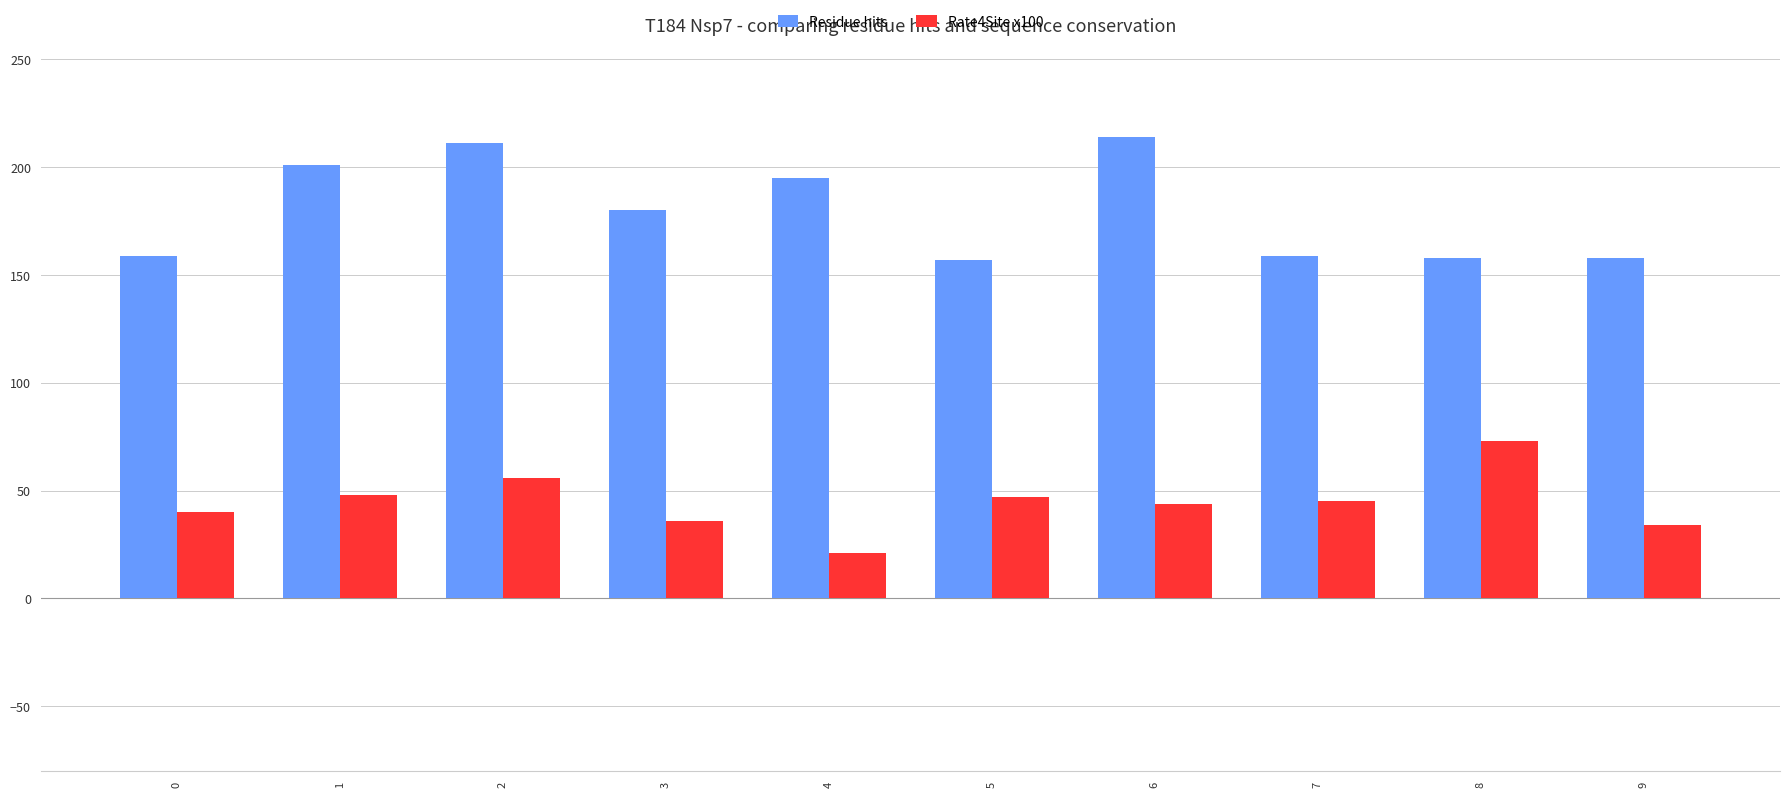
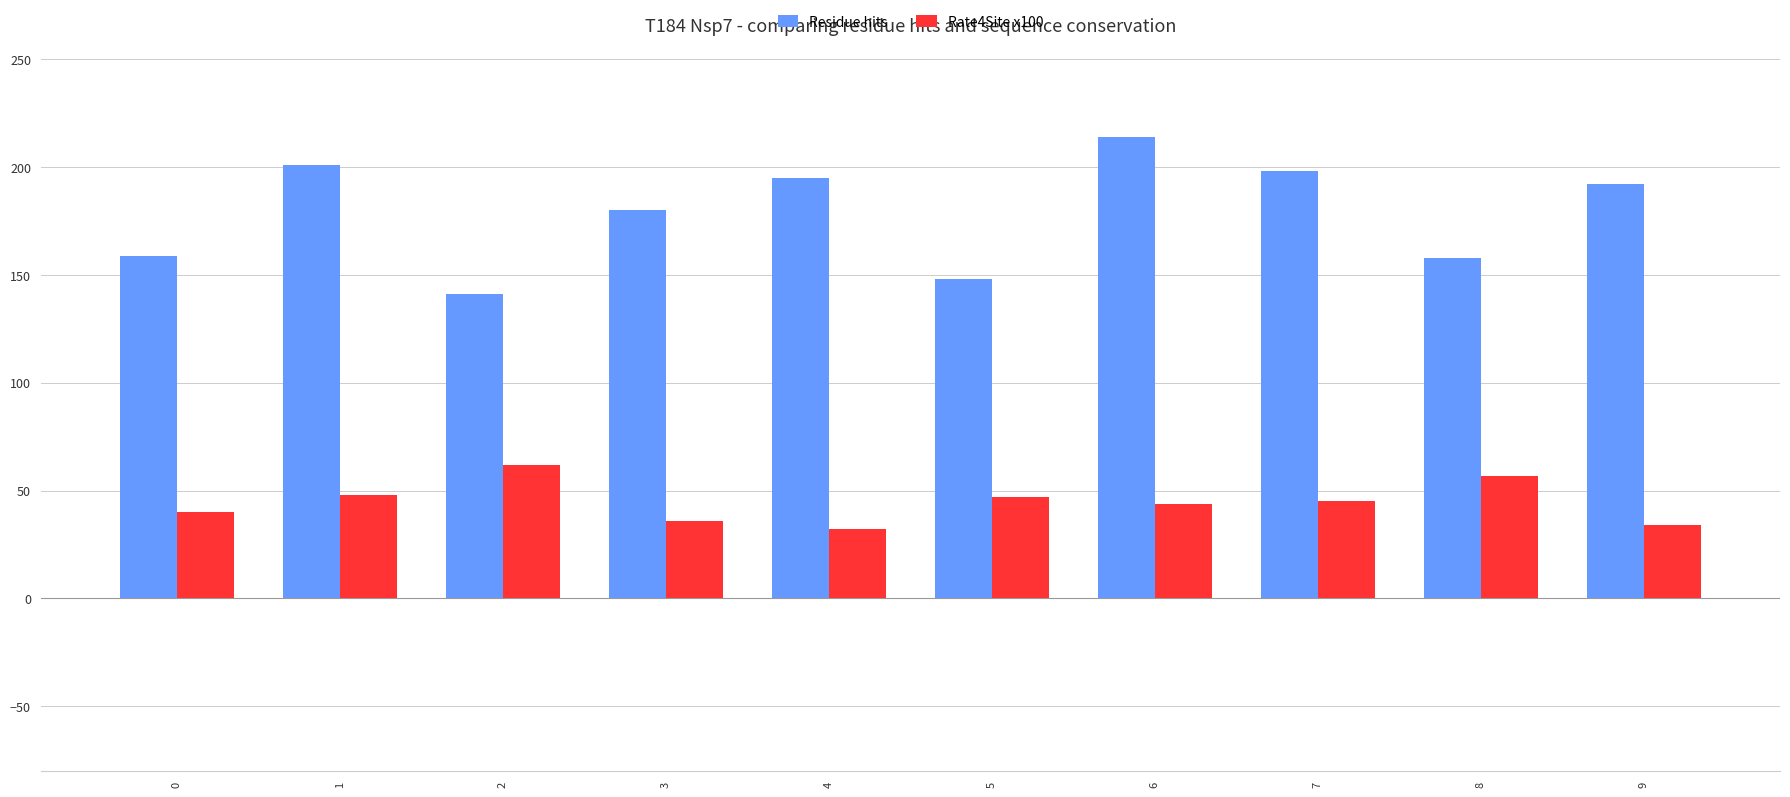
  {
    "Residue hits": {
      "0": 159,
      "1": 201,
-     "2": 211,
+     "2": 141,
      "3": 180,
      "4": 195,
-     "5": 157,
+     "5": 148,
      "6": 214,
-     "7": 159,
+     "7": 198,
      "8": 158,
-     "9": 158
+     "9": 192
    },
    "Rate4Site x100": {
      "0": 40,
      "1": 48,
-     "2": 56,
+     "2": 62,
      "3": 36,
-     "4": 21,
+     "4": 32,
      "5": 47,
      "6": 44,
      "7": 45,
-     "8": 73,
+     "8": 57,
      "9": 34
    }
  }
